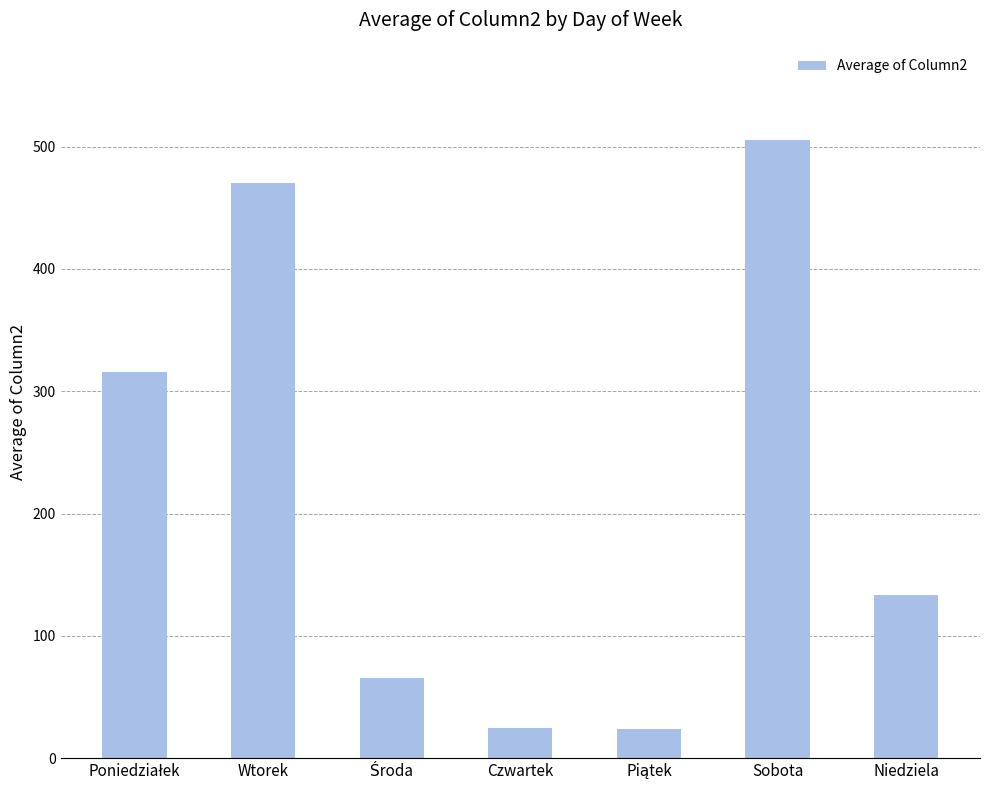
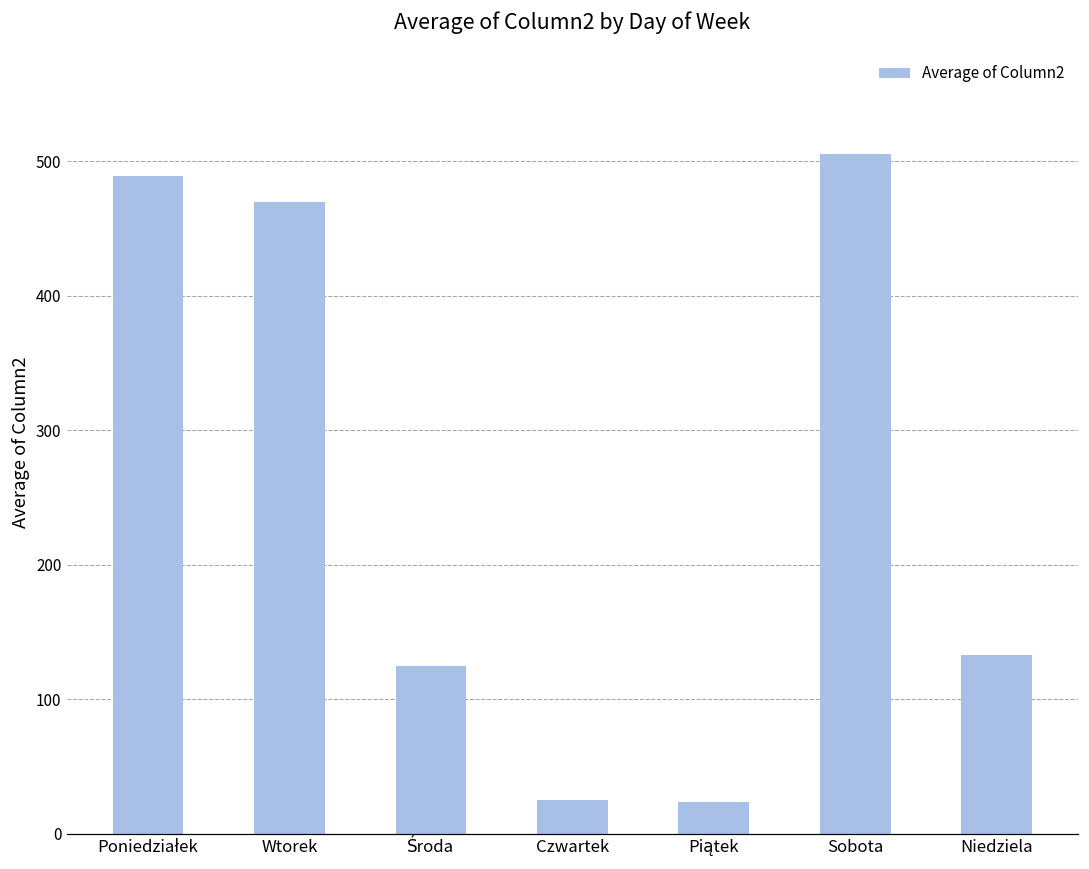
  {
-   "Poniedziałek": 316,
+   "Poniedziałek": 489,
    "Wtorek": 470,
-   "Środa": 65,
+   "Środa": 125,
    "Czwartek": 25,
    "Piątek": 24,
    "Sobota": 506,
    "Niedziela": 133
  }
